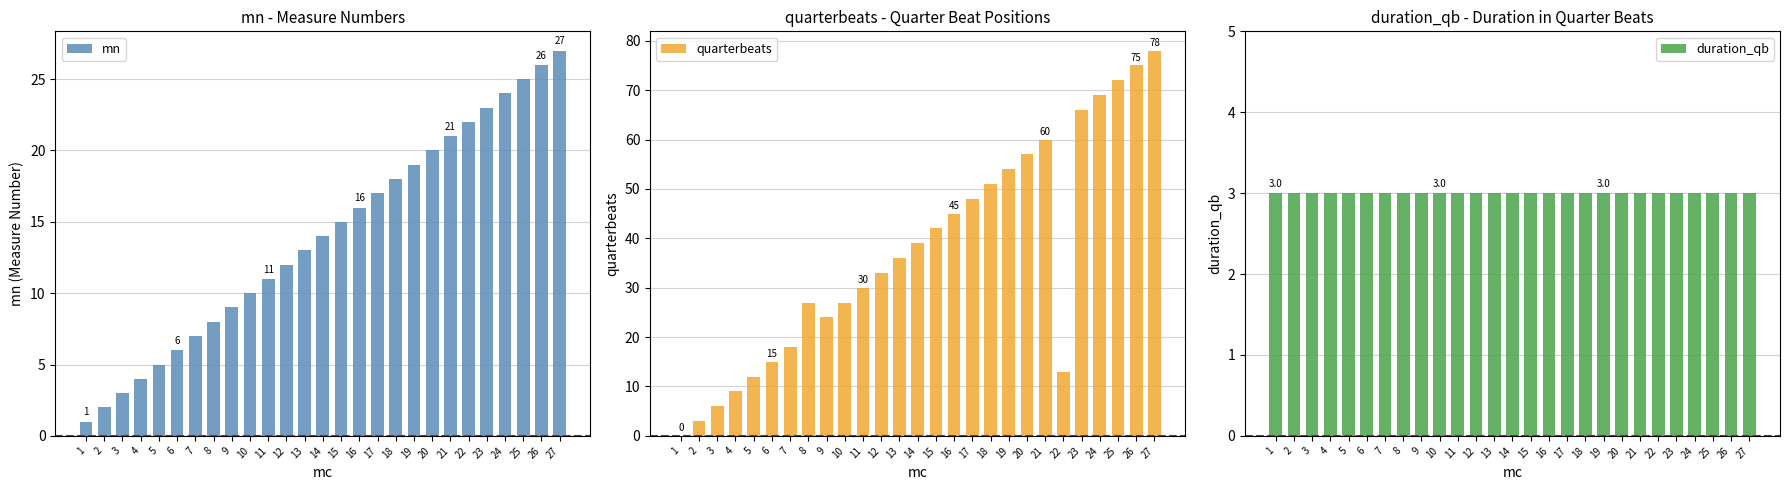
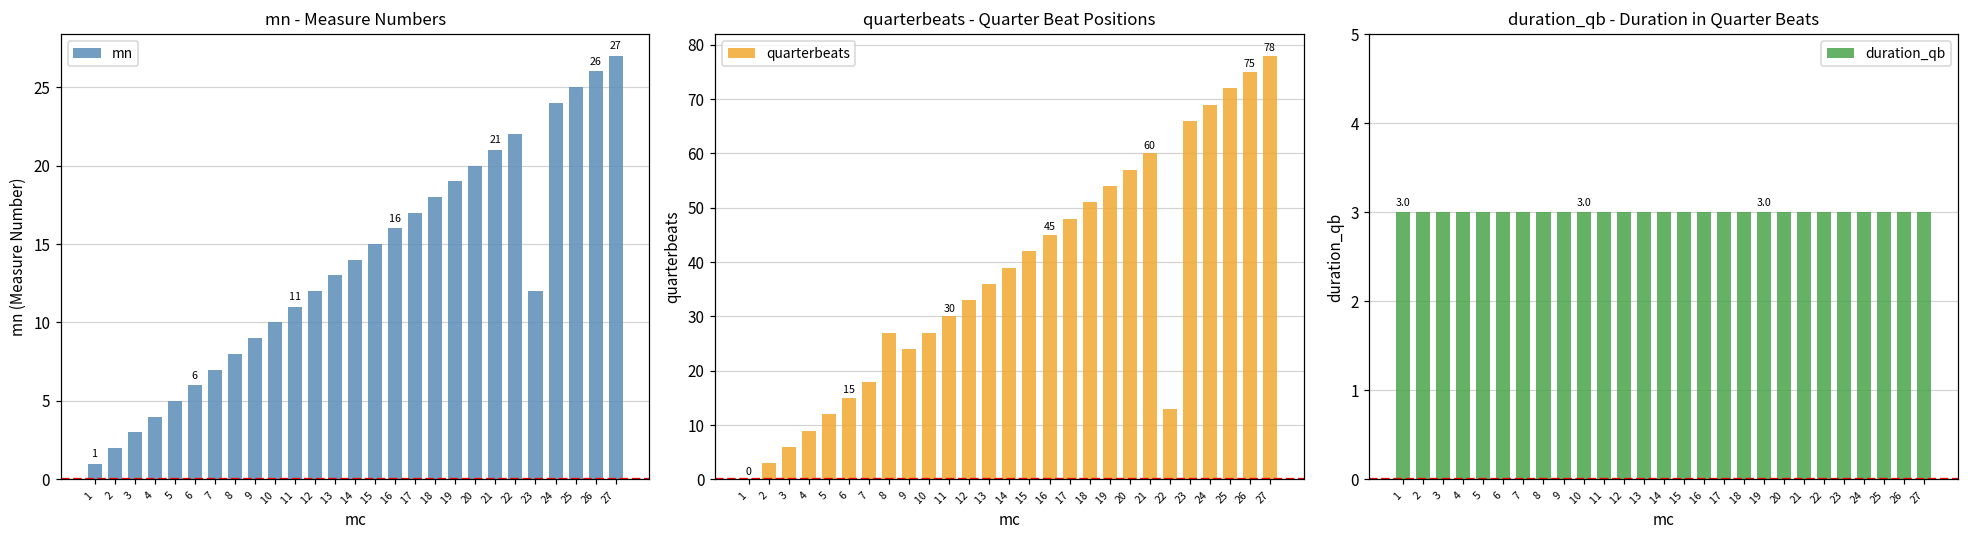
  {
    "mn - Measure Numbers": {
      "2": 2,
      "3": 3,
      "4": 4,
      "5": 5,
      "7": 7,
      "8": 8,
      "9": 9,
      "10": 10,
      "12": 12,
      "13": 13,
      "14": 14,
      "15": 15,
      "17": 17,
      "18": 18,
      "19": 19,
      "20": 20,
      "22": 22,
-     "23": 23,
+     "23": 12,
      "24": 24,
      "25": 25
    },
    "quarterbeats - Quarter Beat Positions": {
      "1": 0,
      "6": 15,
      "11": 30,
      "16": 45,
      "21": 60,
      "26": 75,
      "27": 78
    },
    "duration_qb - Duration in Quarter Beats": {
      "1": 3.0,
      "10": 3.0,
      "19": 3.0
    }
  }
